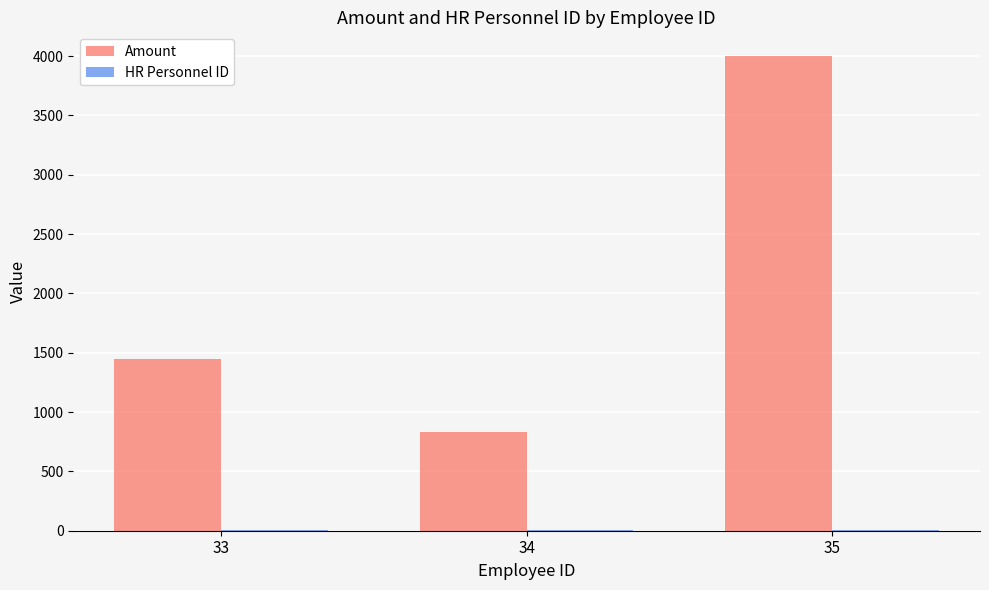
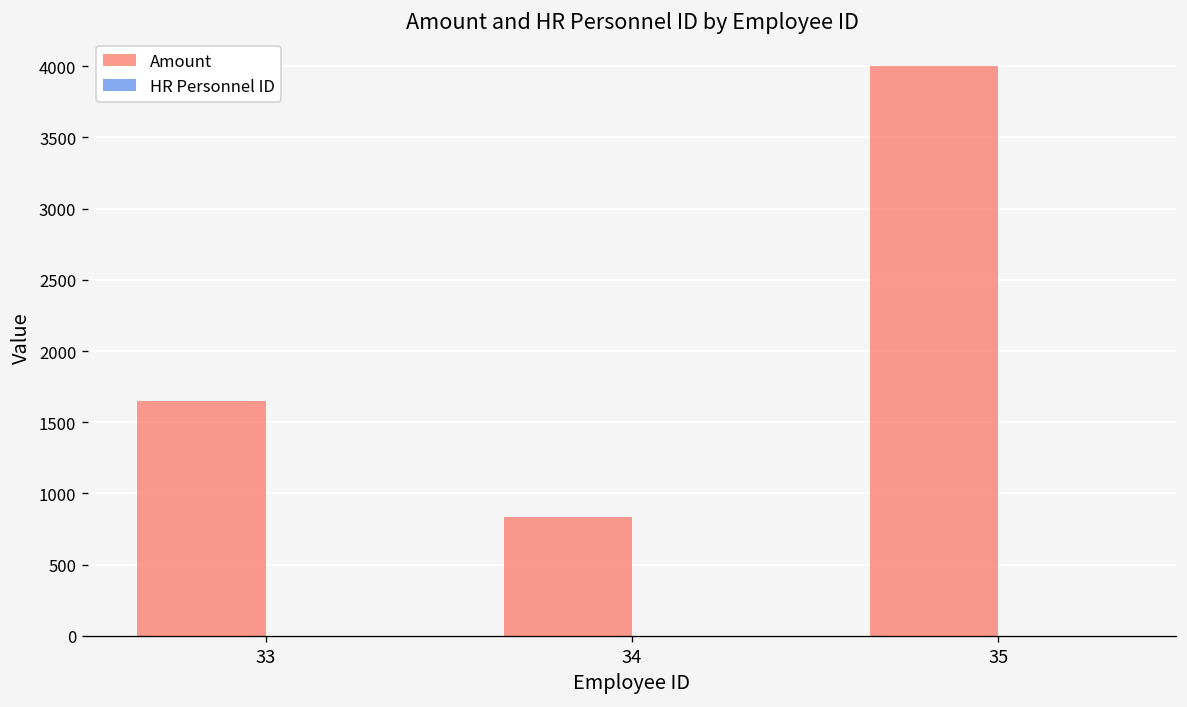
  {
    "Amount": {
-     "33": 1450,
+     "33": 1650,
      "34": 840,
      "35": 4000
    }
  }
